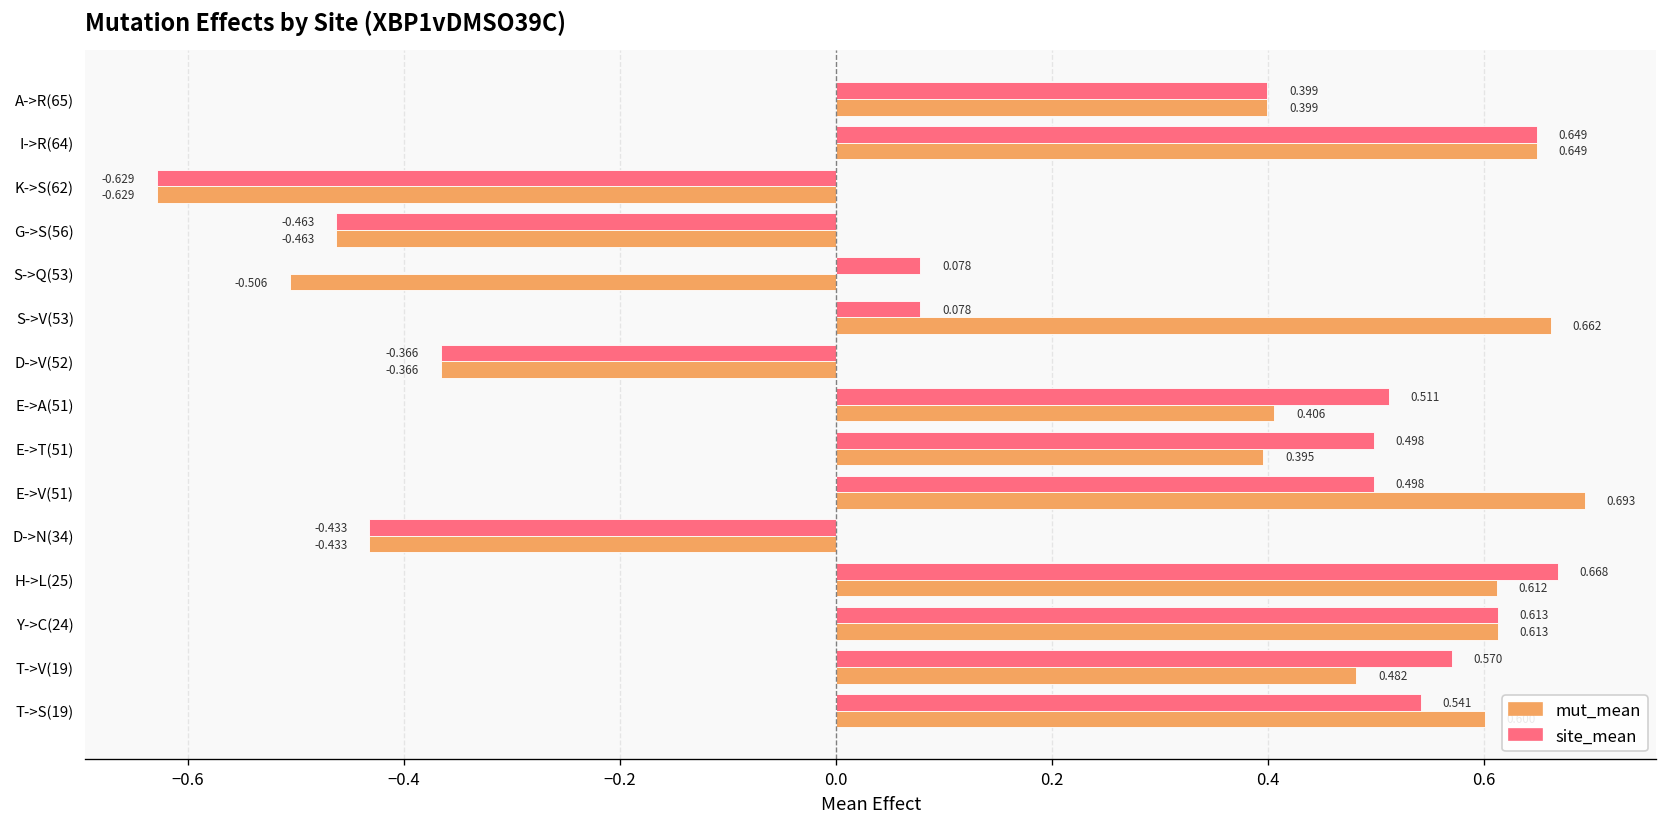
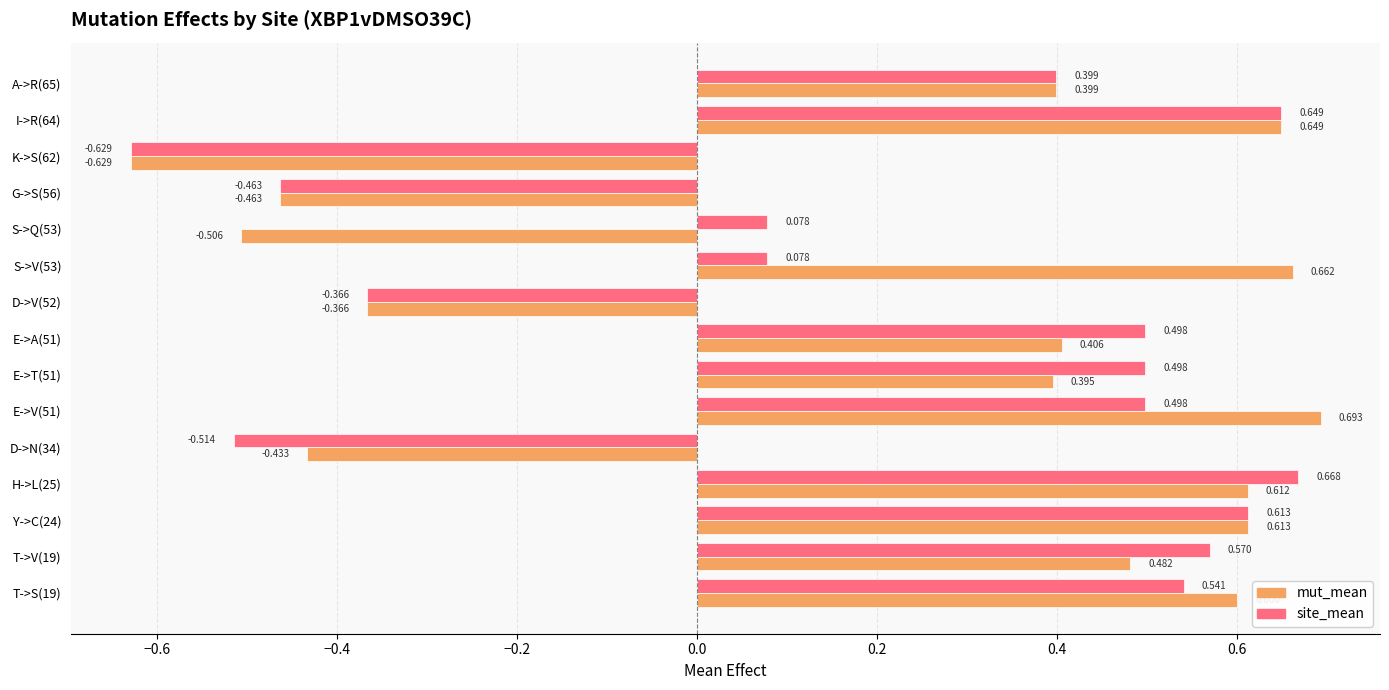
  {
    "site_mean": {
      "A->R(65)": 0.399,
      "I->R(64)": 0.649,
      "K->S(62)": -0.629,
      "G->S(56)": -0.463,
      "S->Q(53)": 0.078,
      "S->V(53)": 0.078,
      "D->V(52)": -0.366,
-     "E->A(51)": 0.511,
+     "E->A(51)": 0.498,
      "E->T(51)": 0.498,
      "E->V(51)": 0.498,
-     "D->N(34)": -0.433,
+     "D->N(34)": -0.514,
      "H->L(25)": 0.668,
      "Y->C(24)": 0.613,
      "T->V(19)": 0.570,
      "T->S(19)": 0.541
    },
    "mut_mean": {
      "A->R(65)": 0.399,
      "I->R(64)": 0.649,
      "K->S(62)": -0.629,
      "G->S(56)": -0.463,
      "S->Q(53)": -0.506,
      "S->V(53)": 0.662,
      "D->V(52)": -0.366,
      "E->A(51)": 0.406,
      "E->T(51)": 0.395,
      "E->V(51)": 0.693,
      "D->N(34)": -0.433,
      "H->L(25)": 0.612,
      "Y->C(24)": 0.613,
      "T->V(19)": 0.482
    }
  }
